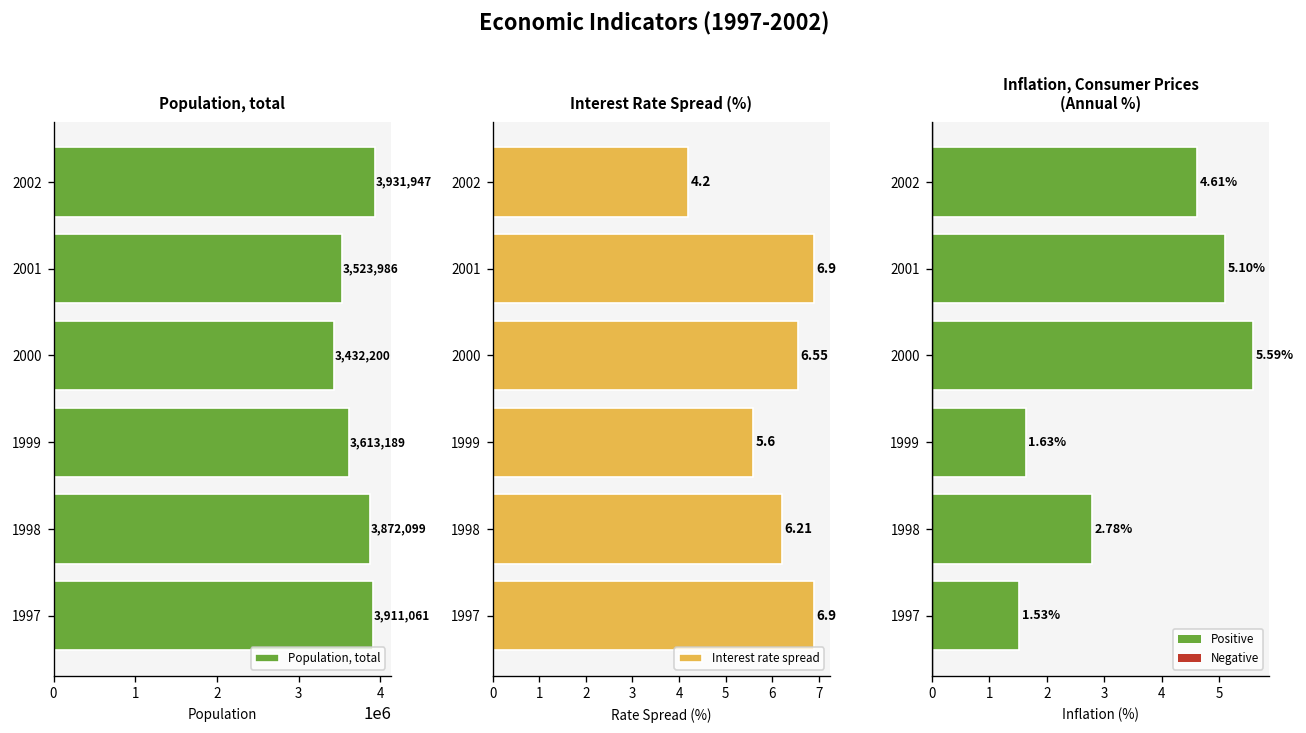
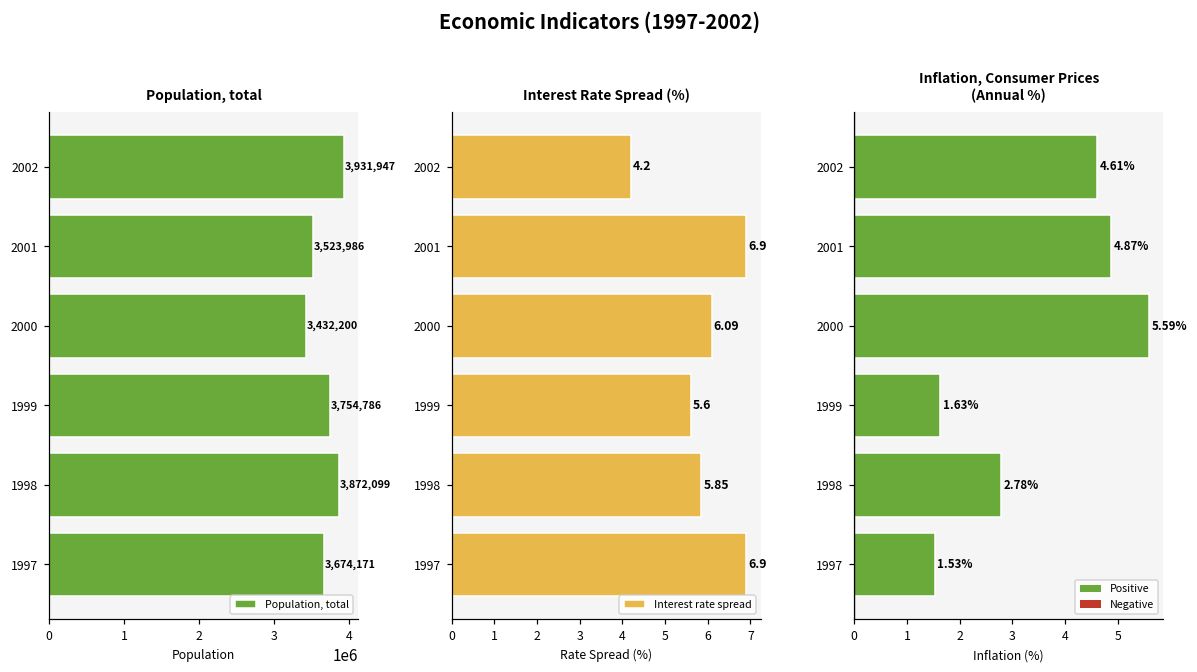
  {
    "Population, total": {
      "2002": "3,931,947",
      "2001": "3,523,986",
      "2000": "3,432,200",
-     "1999": "3,613,189",
+     "1999": "3,754,786",
      "1998": "3,872,099",
-     "1997": "3,911,061"
+     "1997": "3,674,171"
    },
    "Interest Rate Spread (%)": {
      "2002": "4.2",
      "2001": "6.9",
-     "2000": "6.55",
+     "2000": "6.09",
      "1999": "5.6",
-     "1998": "6.21",
+     "1998": "5.85",
      "1997": "6.9"
    },
    "Inflation, Consumer Prices (Annual %)": {
      "2002": "4.61%",
-     "2001": "5.10%",
+     "2001": "4.87%",
      "2000": "5.59%",
      "1999": "1.63%",
      "1998": "2.78%",
      "1997": "1.53%"
    }
  }
